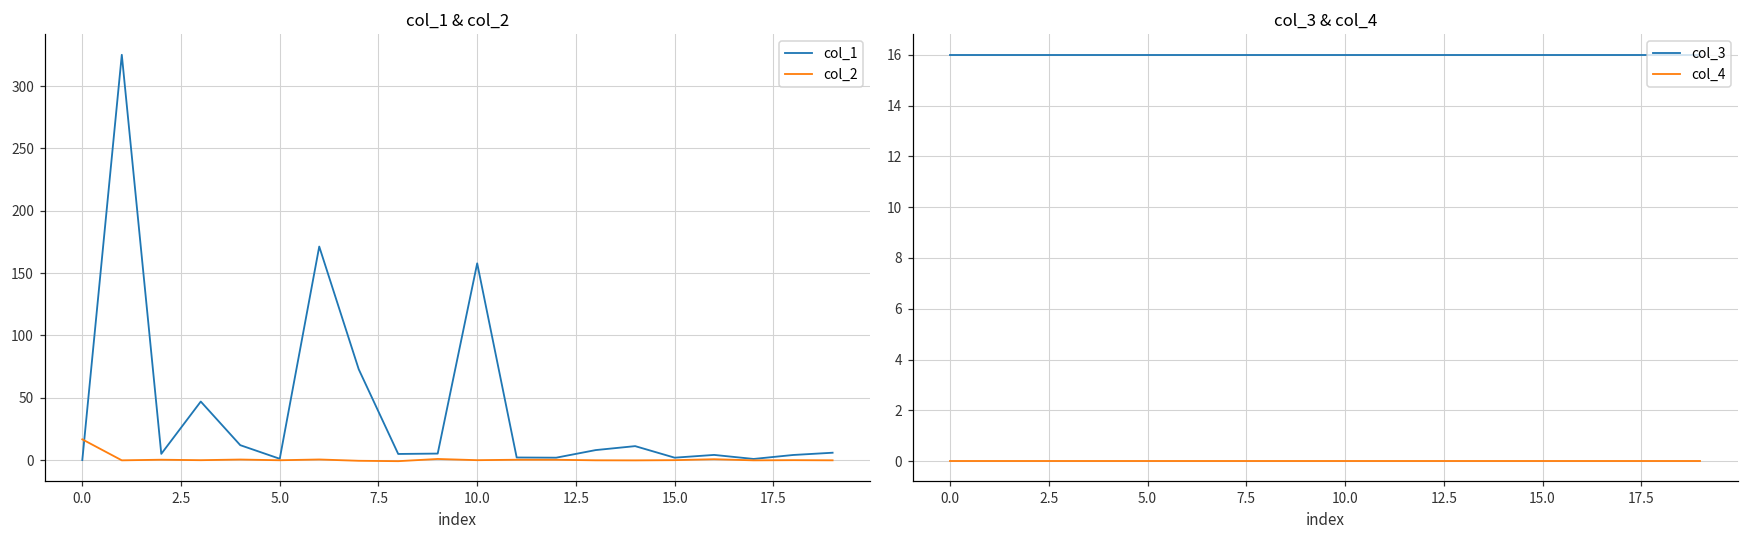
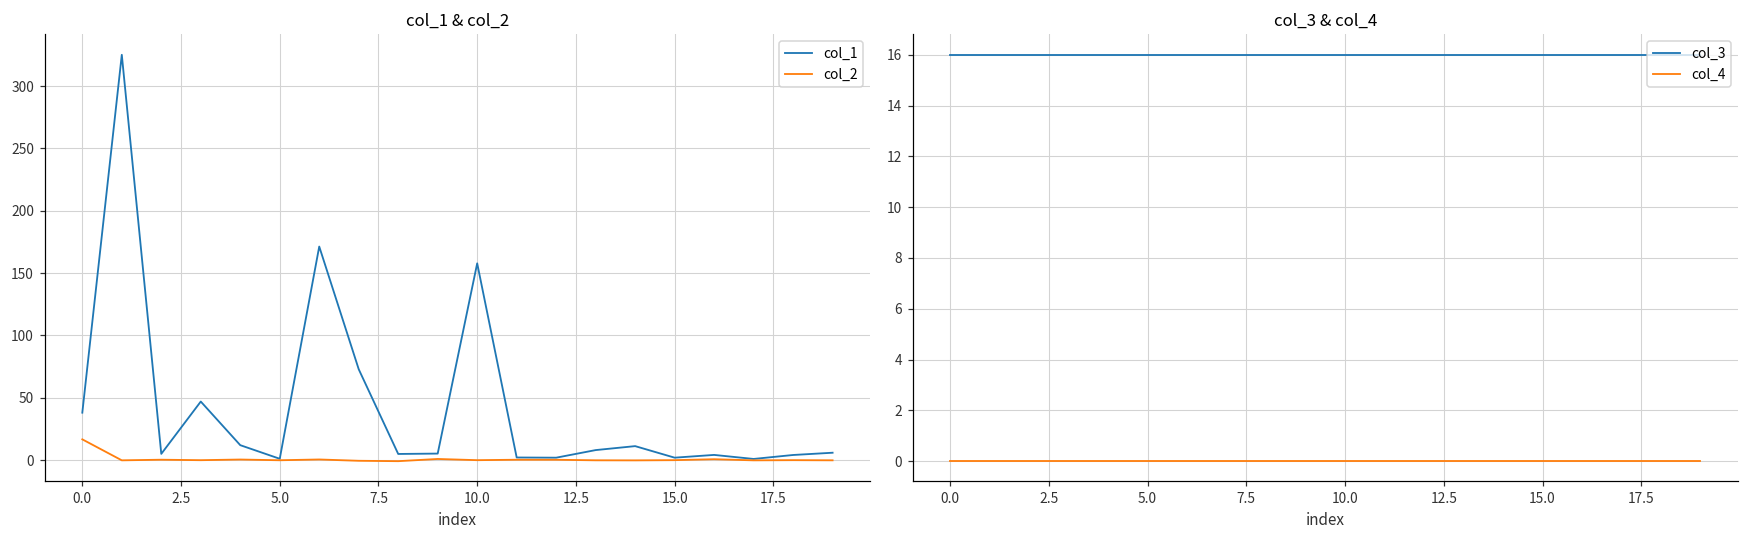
  {
    "col_1 & col_2": {
      "col_1": {
-       "0.0": 0,
+       "0.0": 38,
        "10.0": 158
      },
      "col_2": {
        "0.0": 17,
        "10.0": 0
      }
    },
    "col_3 & col_4": {
      "col_3": {
        "0.0": 16.0,
        "5.0": 16.0,
        "10.0": 16.0,
        "15.0": 16.0
      },
      "col_4": {
        "0.0": 0.0,
        "5.0": 0.0,
        "10.0": 0.0,
        "15.0": 0.0
      }
    }
  }
